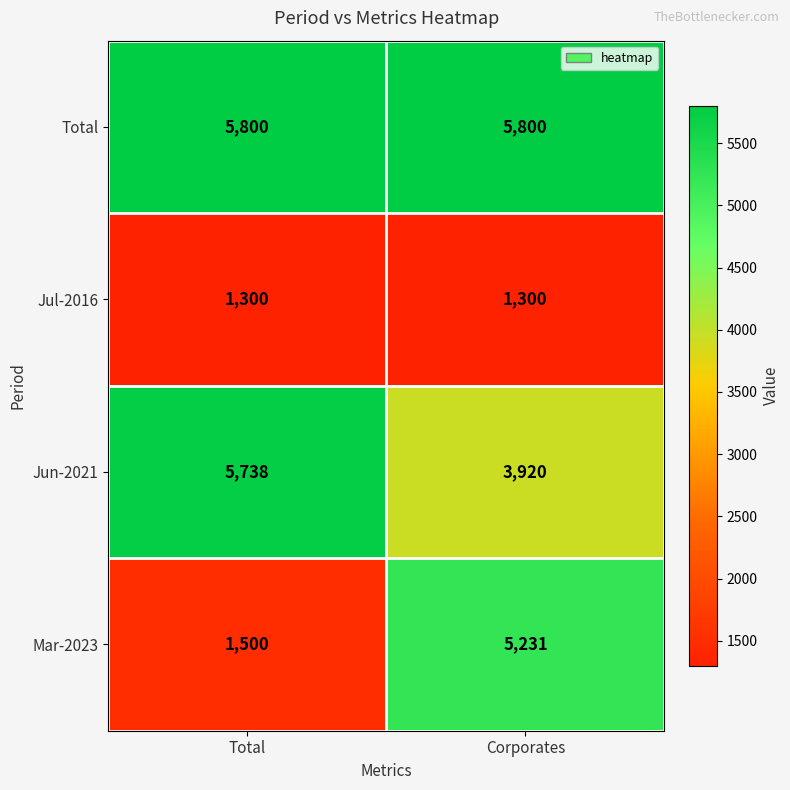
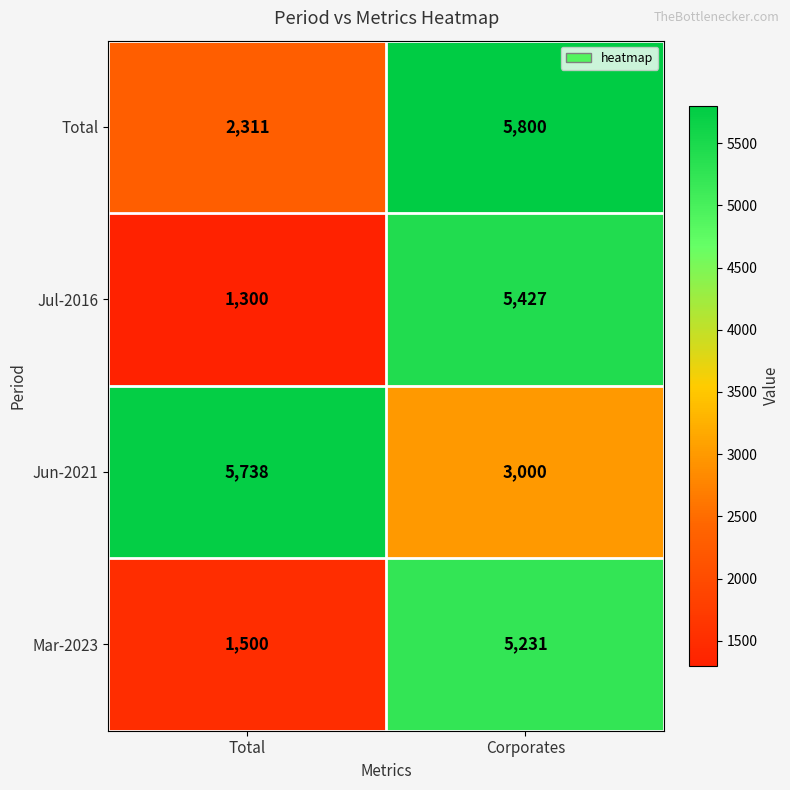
  {
    "Total": {
-     "Total": "5,800",
+     "Total": "2,311",
      "Corporates": "5,800"
    },
    "Jul-2016": {
      "Total": "1,300",
-     "Corporates": "1,300"
+     "Corporates": "5,427"
    },
    "Jun-2021": {
      "Total": "5,738",
-     "Corporates": "3,920"
+     "Corporates": "3,000"
    },
    "Mar-2023": {
      "Total": "1,500",
      "Corporates": "5,231"
    }
  }
